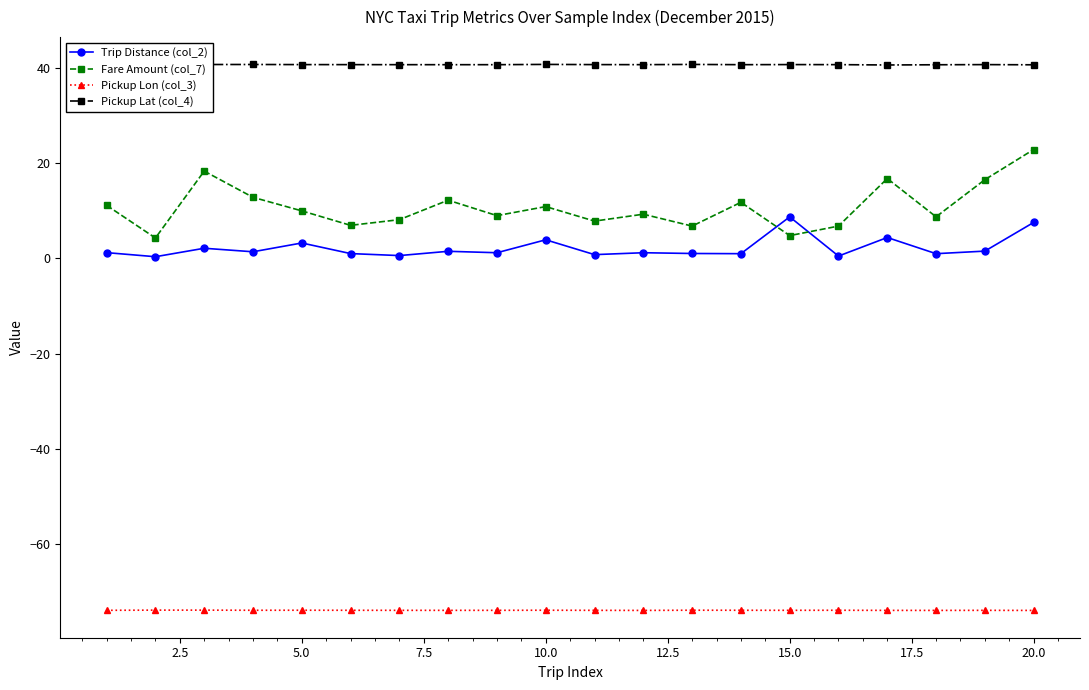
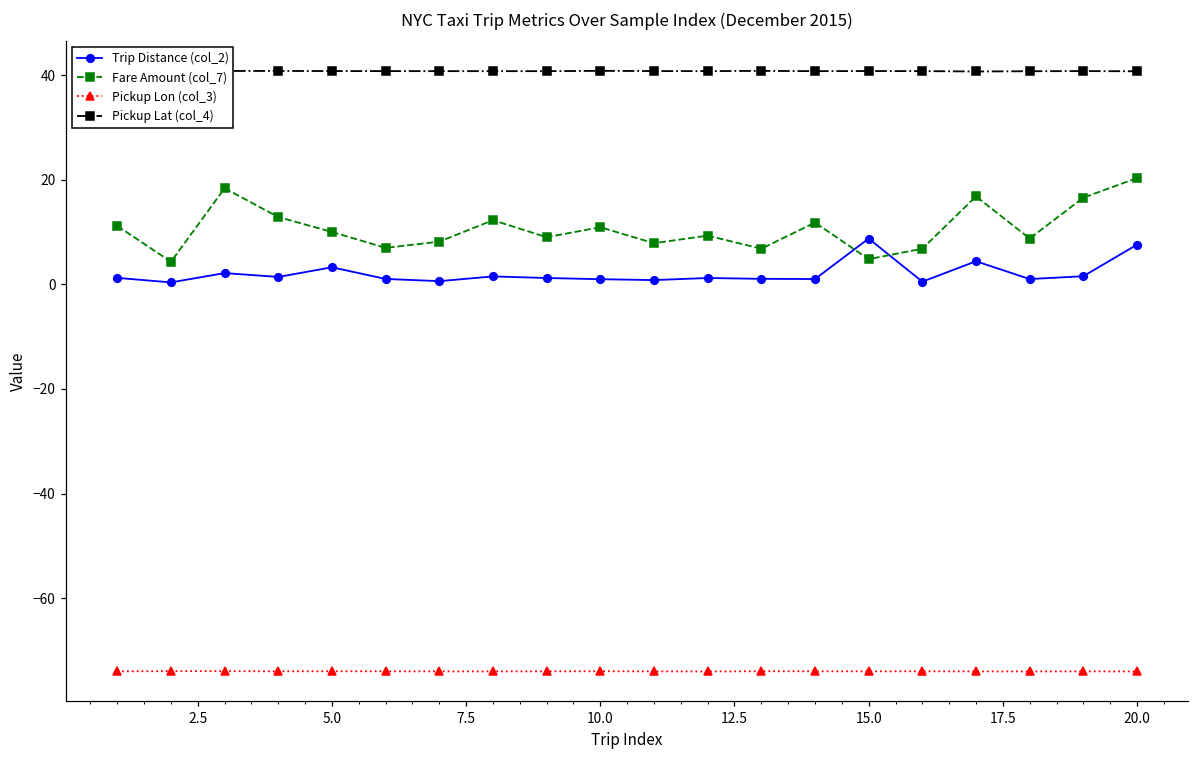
  {
    "Trip Distance (col_2)": {
      "5.0": 3,
-     "10.0": 4,
+     "10.0": 1,
      "15.0": 9,
      "20.0": 8
    },
    "Fare Amount (col_7)": {
      "5.0": 10,
      "10.0": 11,
      "15.0": 5,
-     "20.0": 23
+     "20.0": 20
    },
    "Pickup Lon (col_3)": {
      "5.0": -74,
      "10.0": -74,
      "15.0": -74,
      "20.0": -74
    },
    "Pickup Lat (col_4)": {
      "5.0": 41,
      "10.0": 41,
      "15.0": 41,
      "20.0": 41
    }
  }
